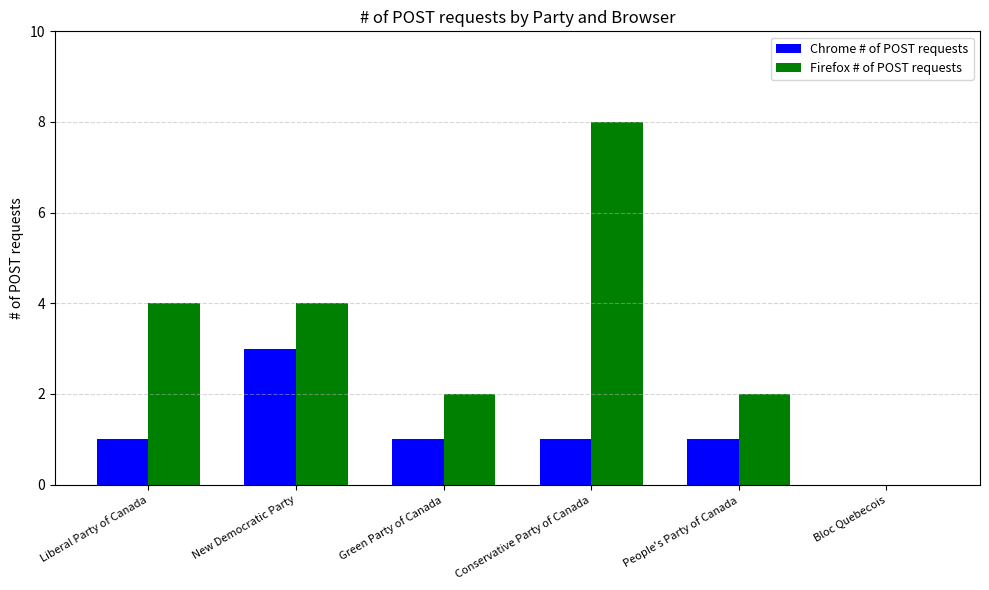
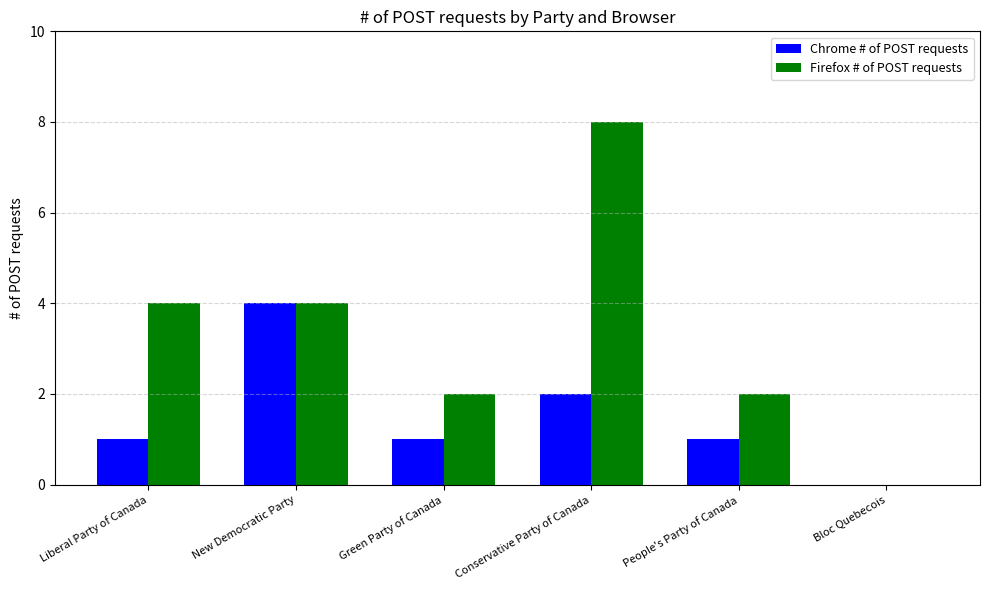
  {
    "Chrome # of POST requests": {
      "Liberal Party of Canada": 1,
-     "New Democratic Party": 3,
+     "New Democratic Party": 4,
      "Green Party of Canada": 1,
-     "Conservative Party of Canada": 1,
+     "Conservative Party of Canada": 2,
      "People's Party of Canada": 1,
      "Bloc Quebecois": 0
    },
    "Firefox # of POST requests": {
      "Liberal Party of Canada": 4,
      "New Democratic Party": 4,
      "Green Party of Canada": 2,
      "Conservative Party of Canada": 8,
      "People's Party of Canada": 2,
      "Bloc Quebecois": 0
    }
  }
